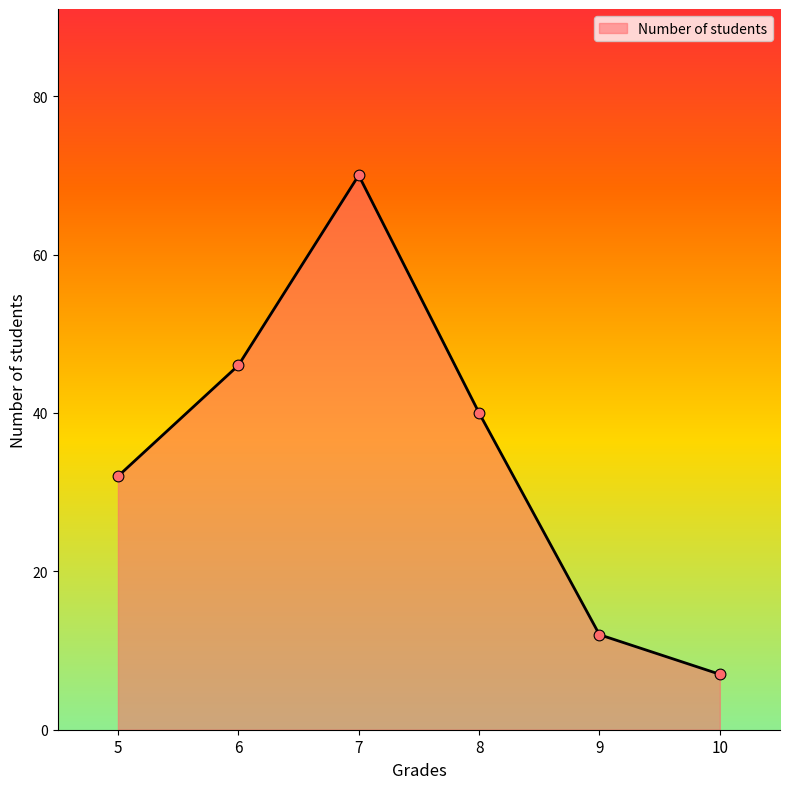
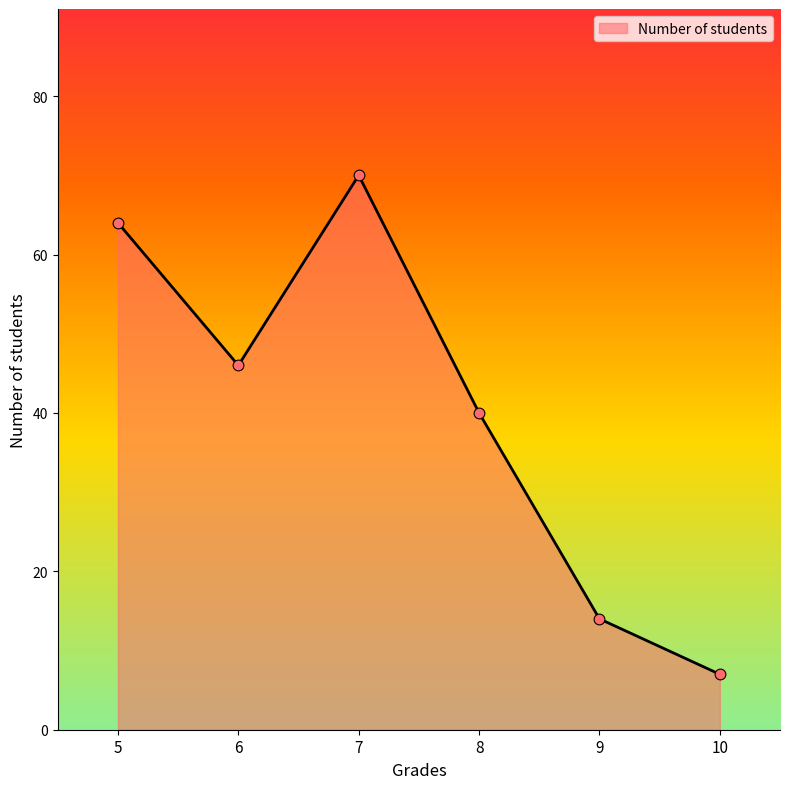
  {
-   "5": 32,
+   "5": 64,
    "6": 46,
    "7": 70,
    "8": 40,
-   "9": 12,
+   "9": 14,
    "10": 7
  }
